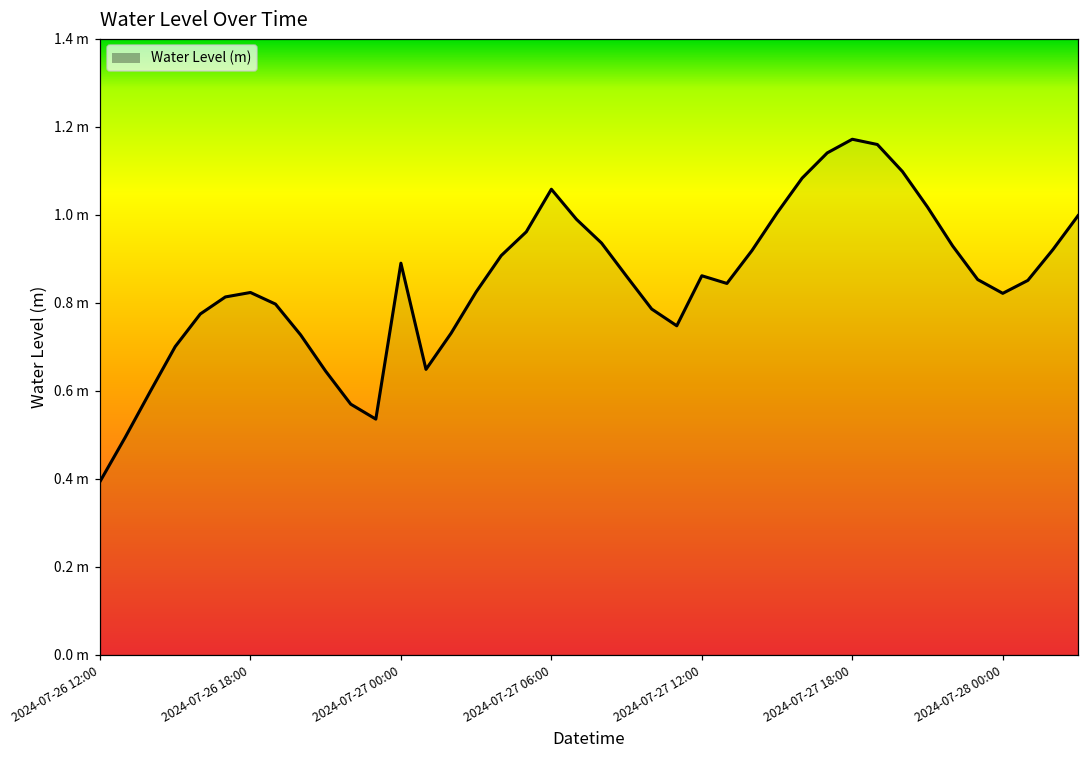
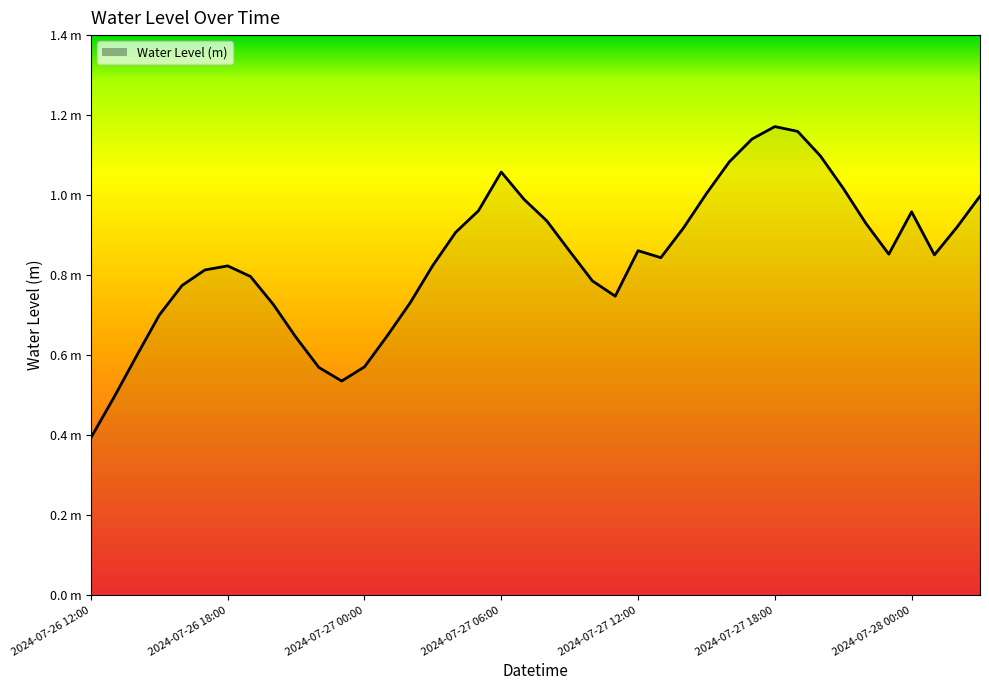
  {
    "2024-07-26 12:00": "0.39 m",
    "2024-07-26 18:00": "0.82 m",
-   "2024-07-27 00:00": "0.89 m",
+   "2024-07-27 00:00": "0.57 m",
    "2024-07-27 06:00": "1.06 m",
    "2024-07-27 12:00": "0.86 m",
    "2024-07-27 18:00": "1.17 m",
-   "2024-07-28 00:00": "0.82 m"
+   "2024-07-28 00:00": "0.96 m"
  }
